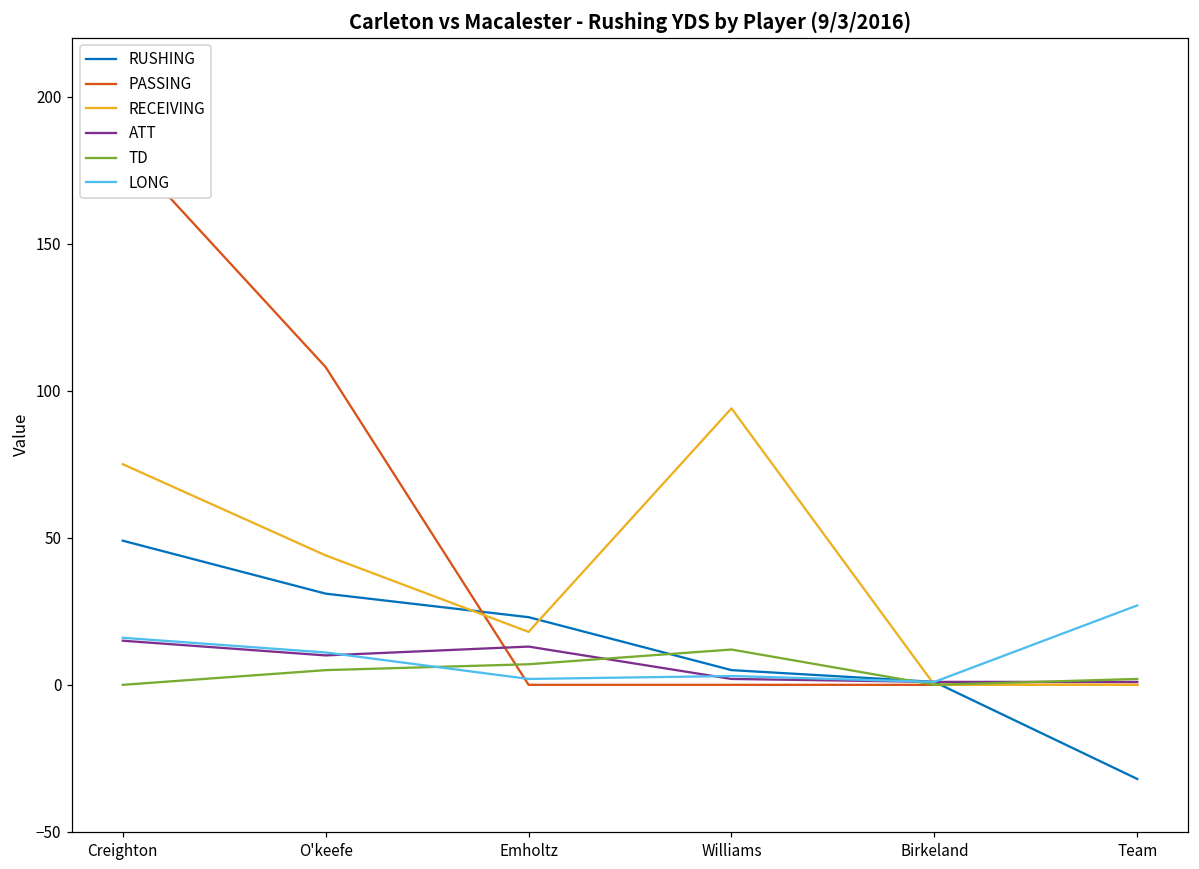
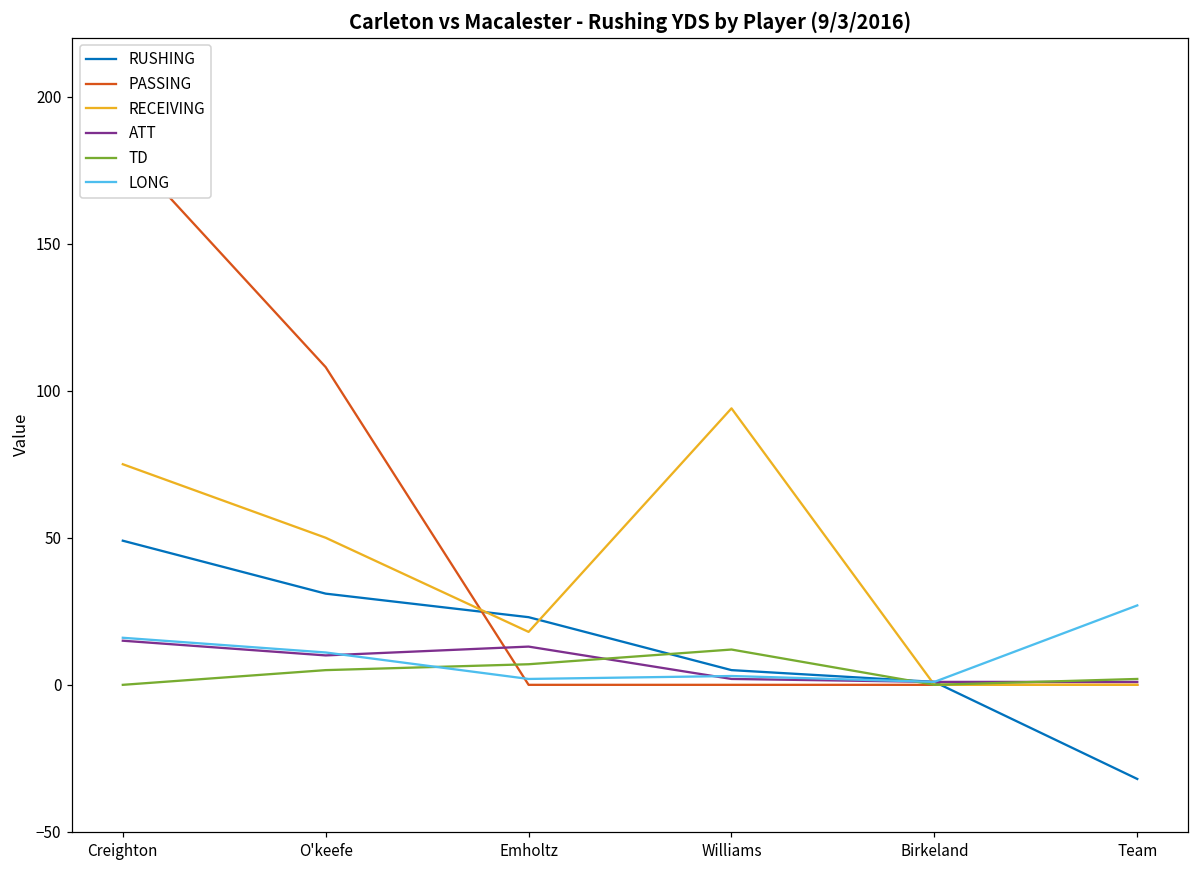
  {
    "RUSHING": {
      "Creighton": 49,
      "O'keefe": 31,
      "Emholtz": 23,
      "Williams": 5,
      "Team": -32
    },
    "PASSING": {
      "O'keefe": 108,
      "Emholtz": 0,
      "Williams": 0
    },
    "RECEIVING": {
      "Creighton": 75,
-     "O'keefe": 44,
+     "O'keefe": 50,
      "Emholtz": 18,
      "Williams": 94
    },
    "ATT": {
      "Creighton": 15,
      "O'keefe": 10,
      "Emholtz": 13,
      "Williams": 2,
      "Team": 1
    },
    "TD": {
      "Creighton": 0,
      "O'keefe": 5,
      "Emholtz": 7,
      "Williams": 12,
      "Team": 2
    },
    "LONG": {
      "Creighton": 16,
      "O'keefe": 11,
      "Emholtz": 2,
      "Williams": 3,
      "Team": 27
    }
  }
